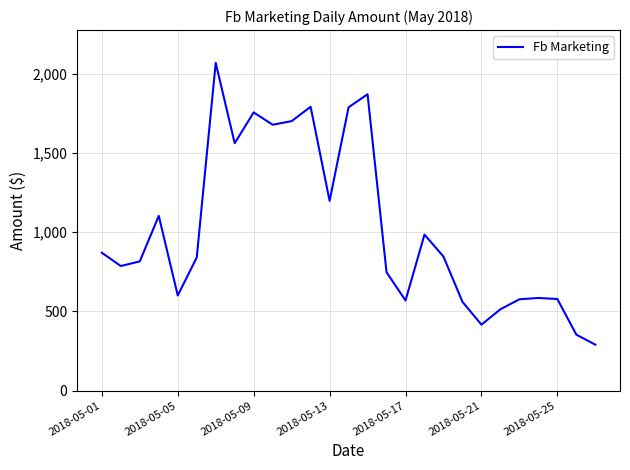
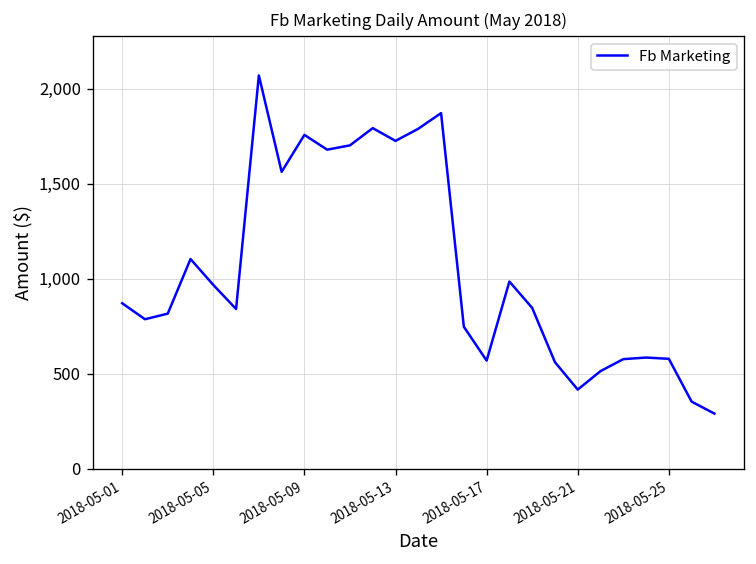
  {
    "2018-05-01": "870",
-   "2018-05-05": "600",
+   "2018-05-05": "970",
    "2018-05-09": "1,760",
-   "2018-05-13": "1,200",
+   "2018-05-13": "1,720",
    "2018-05-17": "570",
    "2018-05-21": "420",
    "2018-05-25": "580"
  }
